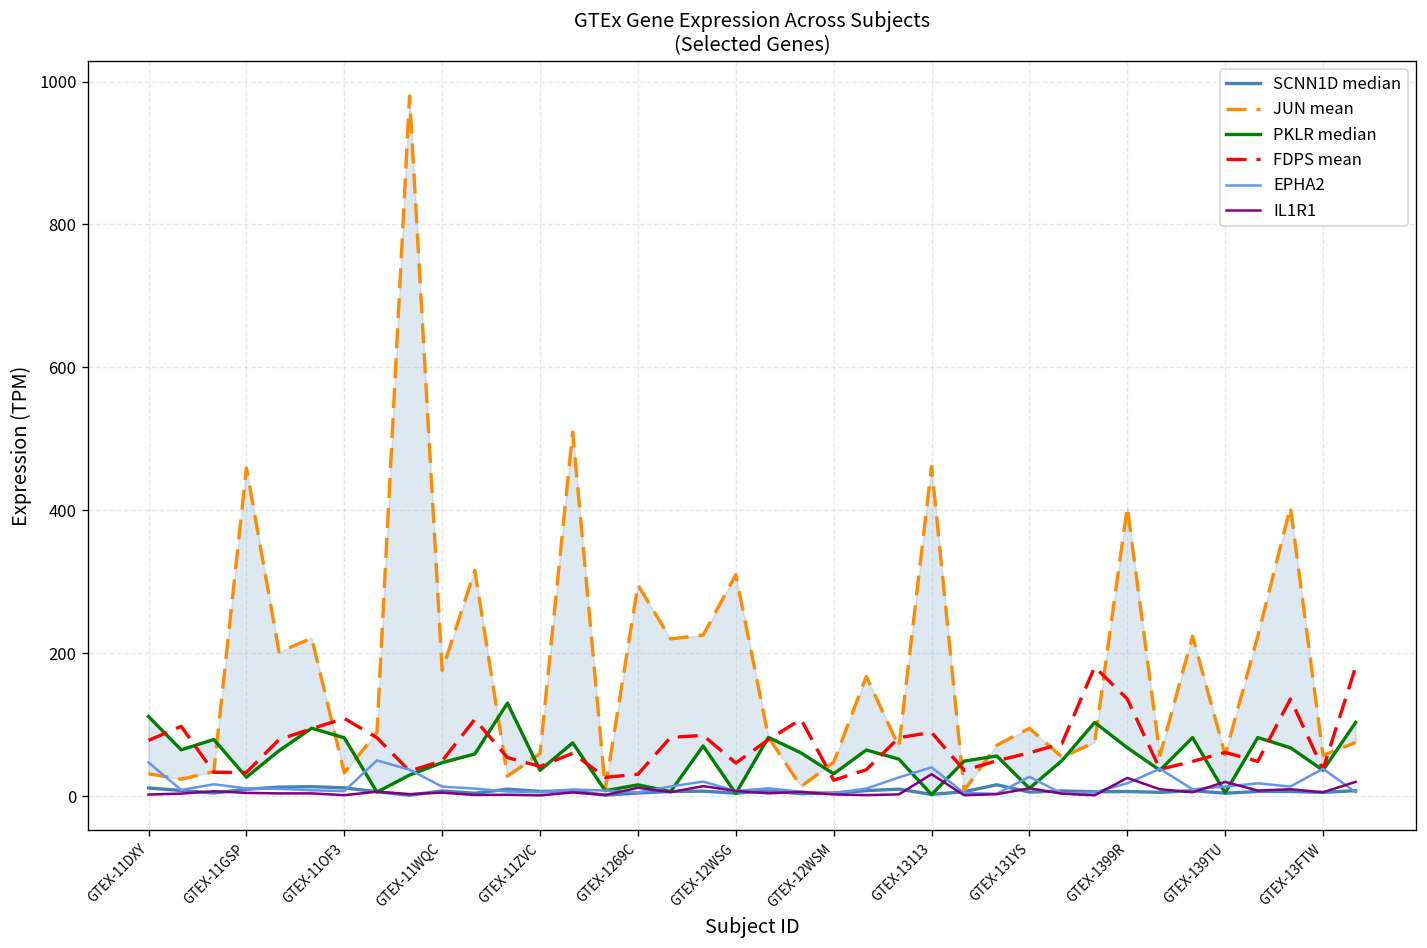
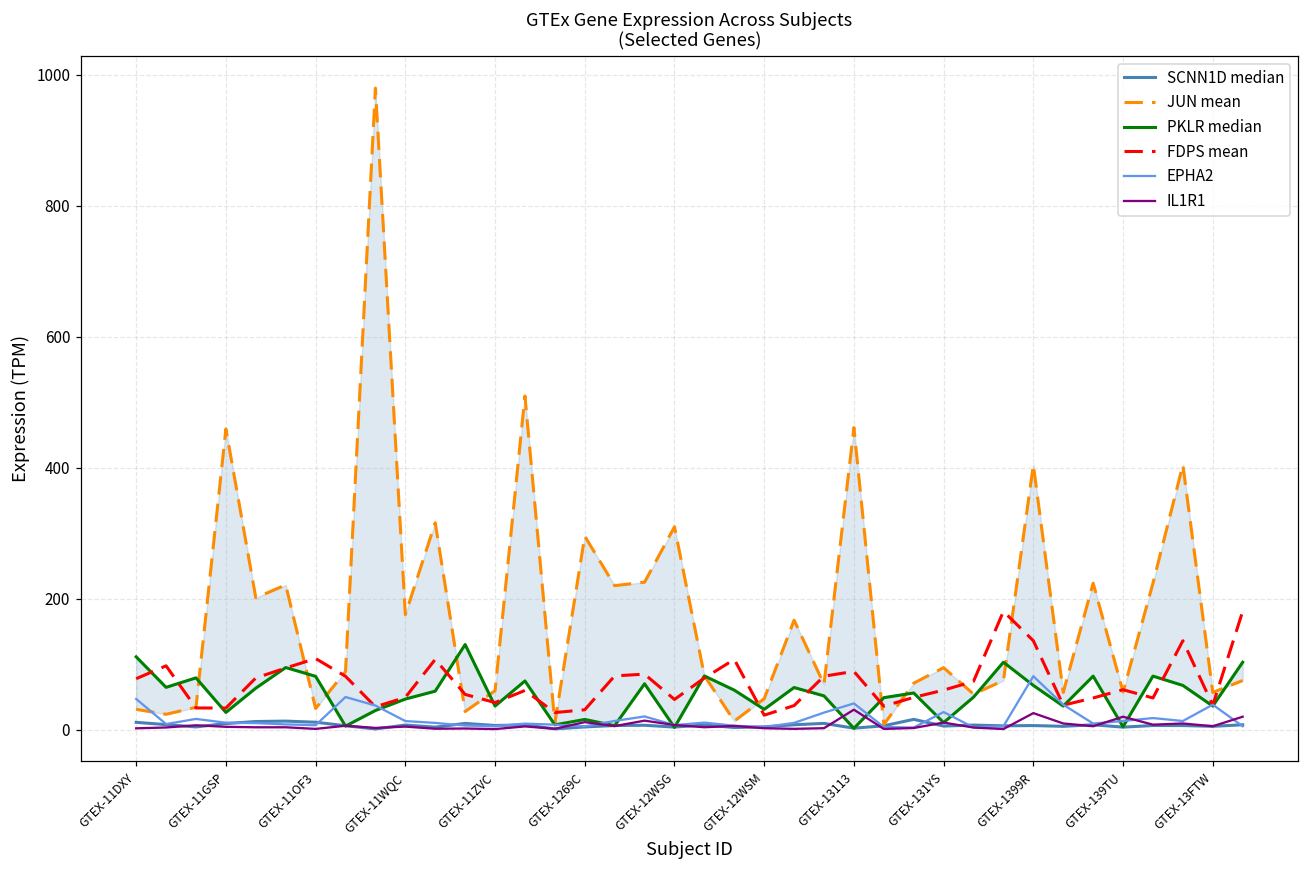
  {
    "JUN mean": {
      "GTEX-11DXY": 30,
      "GTEX-11OF3": 30
    },
    "PKLR median": {
      "GTEX-11GSP": 30,
      "GTEX-11ZVC": 40,
      "GTEX-12WSM": 30,
      "GTEX-1399R": 70
    },
    "FDPS mean": {
      "GTEX-11DXY": 80,
      "GTEX-11GSP": 30,
      "GTEX-11OF3": 110,
      "GTEX-11ZVC": 40,
      "GTEX-1269C": 30,
      "GTEX-12WSG": 50,
      "GTEX-12WSM": 20,
      "GTEX-13113": 90,
      "GTEX-131YS": 60,
      "GTEX-1399R": 140
    },
    "EPHA2": {
      "GTEX-11DXY": 50,
      "GTEX-11OF3": 10,
      "GTEX-11WQC": 10,
      "GTEX-13113": 40,
      "GTEX-131YS": 30,
-     "GTEX-1399R": 20,
+     "GTEX-1399R": 80,
      "GTEX-139TU": 10
    },
    "IL1R1": {
      "GTEX-11DXY": 0,
      "GTEX-11GSP": 0,
      "GTEX-11OF3": 0,
      "GTEX-11ZVC": 0,
      "GTEX-13113": 30,
      "GTEX-1399R": 30,
      "GTEX-139TU": 20
    }
  }
